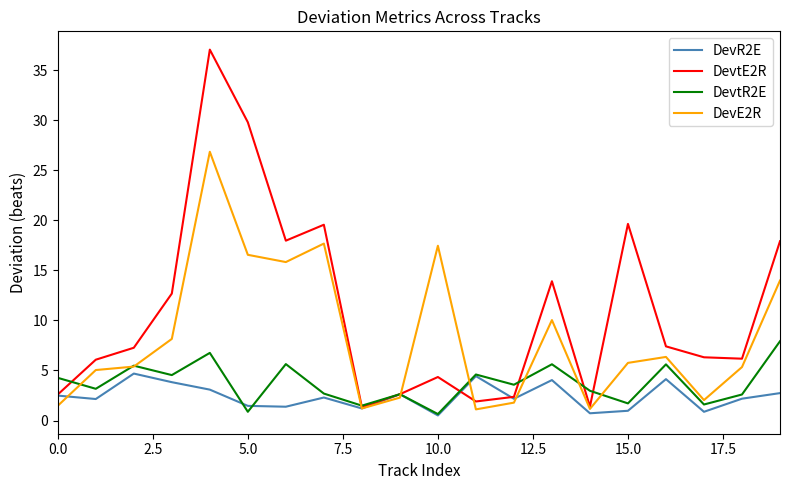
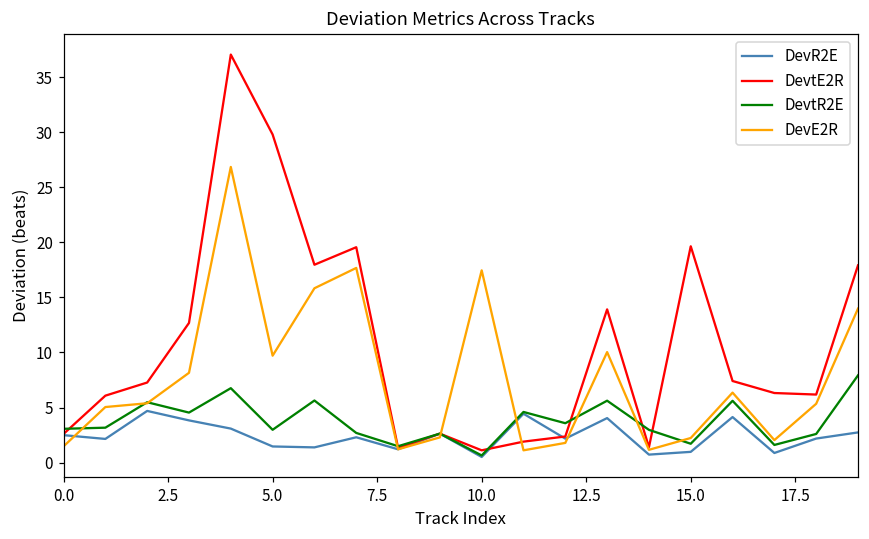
  {
    "DevR2E": {
      "5.0": 1.5,
      "15.0": 1.0
    },
    "DevtE2R": {
      "5.0": 29.8,
-     "10.0": 4.3,
+     "10.0": 1.1,
      "15.0": 19.6
    },
    "DevtR2E": {
-     "0.0": 4.3,
-     "5.0": 0.9,
+     "0.0": 3.1,
+     "5.0": 3.0,
      "15.0": 1.7
    },
    "DevE2R": {
      "0.0": 1.5,
-     "5.0": 16.5,
+     "5.0": 9.7,
      "10.0": 17.5,
-     "15.0": 5.8
+     "15.0": 2.2
    }
  }
